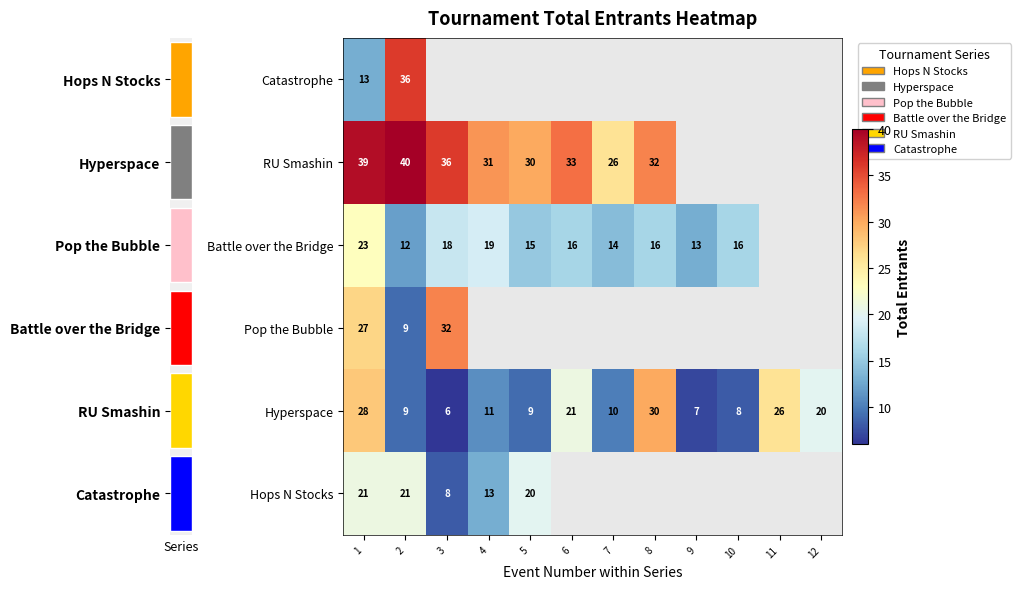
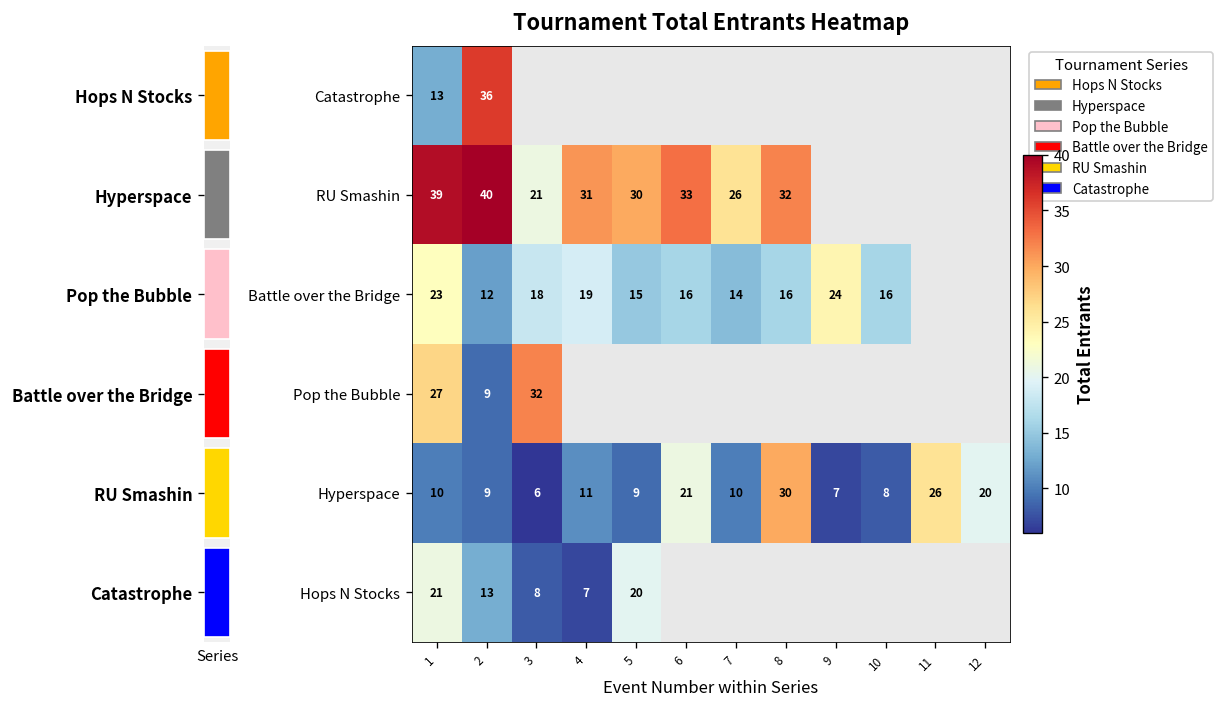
  {
    "Tournament Total Entrants Heatmap": {
      "Catastrophe": {
        "1": 13,
        "2": 36
      },
      "RU Smashin": {
        "1": 39,
        "2": 40,
-       "3": 36,
+       "3": 21,
        "4": 31,
        "5": 30,
        "6": 33,
        "7": 26,
        "8": 32
      },
      "Battle over the Bridge": {
        "1": 23,
        "2": 12,
        "3": 18,
        "4": 19,
        "5": 15,
        "6": 16,
        "7": 14,
        "8": 16,
-       "9": 13,
+       "9": 24,
        "10": 16
      },
      "Pop the Bubble": {
        "1": 27,
        "2": 9,
        "3": 32
      },
      "Hyperspace": {
-       "1": 28,
+       "1": 10,
        "2": 9,
        "3": 6,
        "4": 11,
        "5": 9,
        "6": 21,
        "7": 10,
        "8": 30,
        "9": 7,
        "10": 8,
        "11": 26,
        "12": 20
      },
      "Hops N Stocks": {
        "1": 21,
-       "2": 21,
+       "2": 13,
        "3": 8,
-       "4": 13,
+       "4": 7,
        "5": 20
      }
    }
  }
